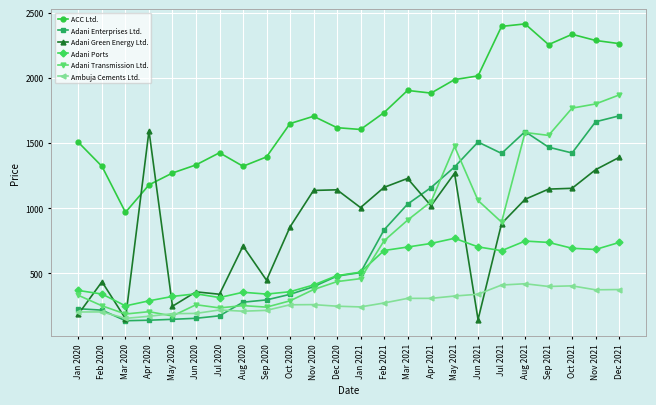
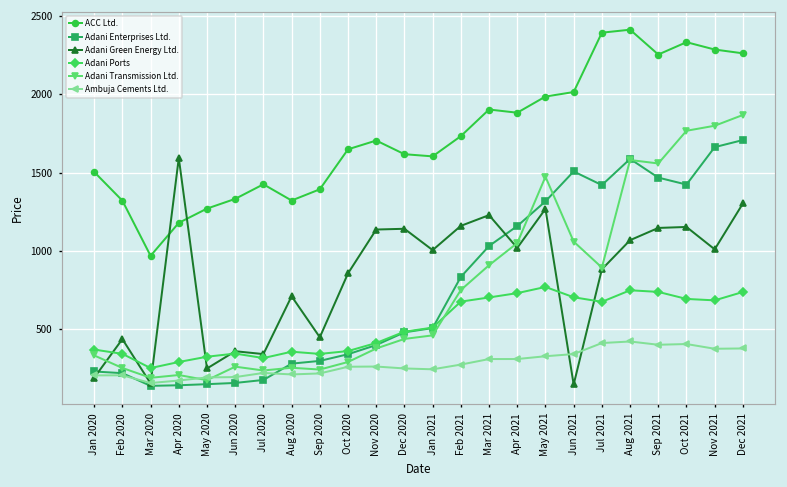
  {
    "Adani Green Energy Ltd.": {
      "Feb 2020": 440,
      "Apr 2020": 1590,
      "May 2020": 250,
      "Jul 2020": 340,
      "Aug 2020": 710,
      "Sep 2020": 450,
      "Oct 2020": 860,
      "Nov 2020": 1140,
      "Dec 2020": 1140,
      "Jan 2021": 1000,
      "Feb 2021": 1160,
      "Mar 2021": 1230,
      "Apr 2021": 1020,
      "May 2021": 1270,
      "Jun 2021": 150,
      "Aug 2021": 1070,
      "Sep 2021": 1150,
      "Oct 2021": 1150,
-     "Nov 2021": 1300,
-     "Dec 2021": 1390
+     "Nov 2021": 1010,
+     "Dec 2021": 1300
    }
  }
